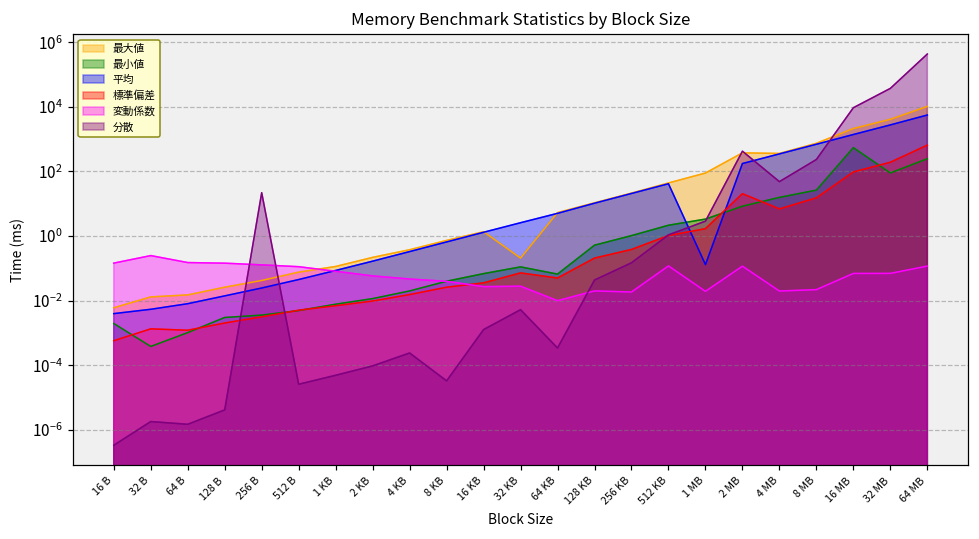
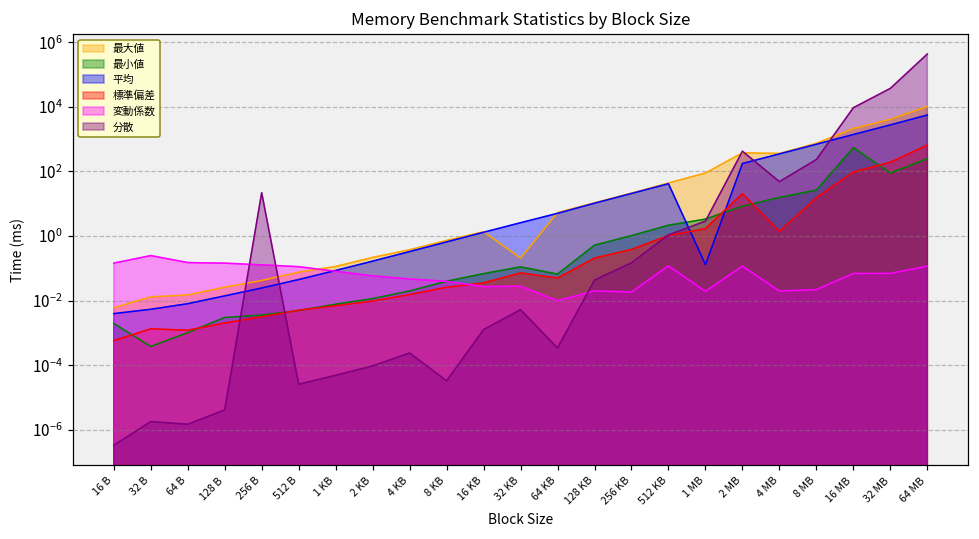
  {
    "最大値": {
      "16 B": 0.006,
      "32 B": 0.01,
      "64 B": 0.02,
      "128 B": 0.03,
      "256 B": 0.04,
      "512 B": 0.08,
      "1 KB": 0.11,
      "2 KB": 0.2,
      "32 KB": 0.2,
      "1 MB": 90,
      "16 MB": 2000,
      "32 MB": 4000,
      "64 MB": 10000
    },
    "最小値": {
      "16 B": 0.002,
      "32 B": 0.0004,
      "128 B": 0.003,
      "4 KB": 0.02,
      "16 KB": 0.07,
      "32 KB": 0.11,
      "64 KB": 0.07,
      "128 KB": 0.5,
      "256 KB": 1,
      "512 KB": 2,
      "2 MB": 8,
      "4 MB": 20,
      "8 MB": 30,
      "16 MB": 500,
      "32 MB": 90,
      "64 MB": 200
    },
    "平均": {
      "16 B": 0.004,
      "32 B": 0.005,
      "64 B": 0.008,
      "128 B": 0.01,
      "256 B": 0.02,
      "512 B": 0.04,
      "2 KB": 0.2,
      "32 KB": 3,
      "1 MB": 0.1,
      "2 MB": 200,
      "16 MB": 1000,
      "32 MB": 3000,
      "64 MB": 6000
    },
    "標準偏差": {
      "16 B": 0.0006,
      "32 B": 0.001,
      "128 B": 0.002,
      "4 KB": 0.02,
      "8 KB": 0.03,
      "16 KB": 0.04,
      "32 KB": 0.07,
      "64 KB": 0.05,
      "128 KB": 0.2,
      "256 KB": 0.4,
      "1 MB": 2,
      "2 MB": 20,
-     "4 MB": 7,
+     "4 MB": 1,
      "8 MB": 20,
      "16 MB": 100,
      "32 MB": 200,
      "64 MB": 700
    },
    "変動係数": {
      "16 B": 0.1,
      "32 B": 0.2,
      "64 B": 0.2,
      "128 B": 0.1,
      "256 B": 0.1,
      "512 B": 0.11,
      "2 KB": 0.06,
      "4 KB": 0.05,
      "16 KB": 0.03,
      "32 KB": 0.03,
      "64 KB": 0.010,
      "128 KB": 0.02,
      "256 KB": 0.02,
      "512 KB": 0.12,
      "1 MB": 0.02,
      "2 MB": 0.12,
      "4 MB": 0.02,
      "8 MB": 0.02,
      "16 MB": 0.07,
      "32 MB": 0.07,
      "64 MB": 0.12
    },
    "分散": {
      "16 B": 0.0000003,
      "32 B": 0.000002,
      "64 B": 0.000001,
      "128 B": 0.000004,
      "256 B": 20,
      "512 B": 0.00003,
      "1 KB": 0.00005,
      "2 KB": 0.00009,
      "4 KB": 0.0002,
      "8 KB": 0.00003,
      "16 KB": 0.0013,
      "32 KB": 0.005,
      "64 KB": 0.0003,
      "128 KB": 0.04,
      "256 KB": 0.1,
      "4 MB": 50,
      "8 MB": 200,
      "16 MB": 9000,
      "32 MB": 40000,
      "64 MB": 400000
    }
  }
